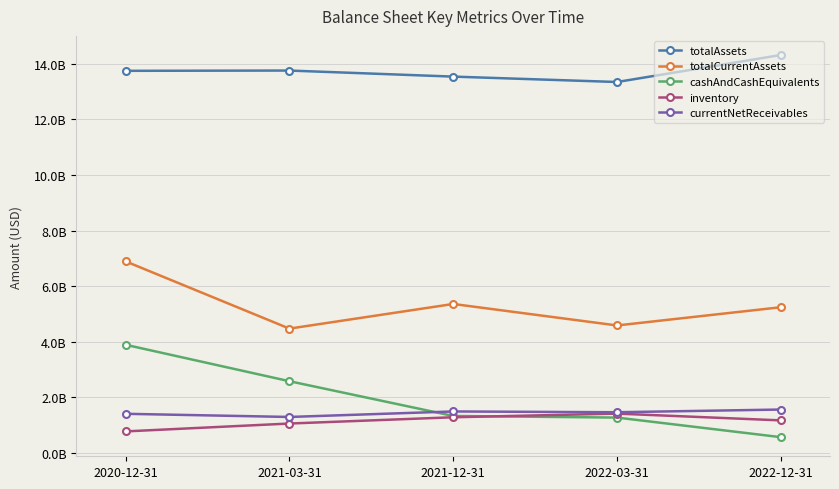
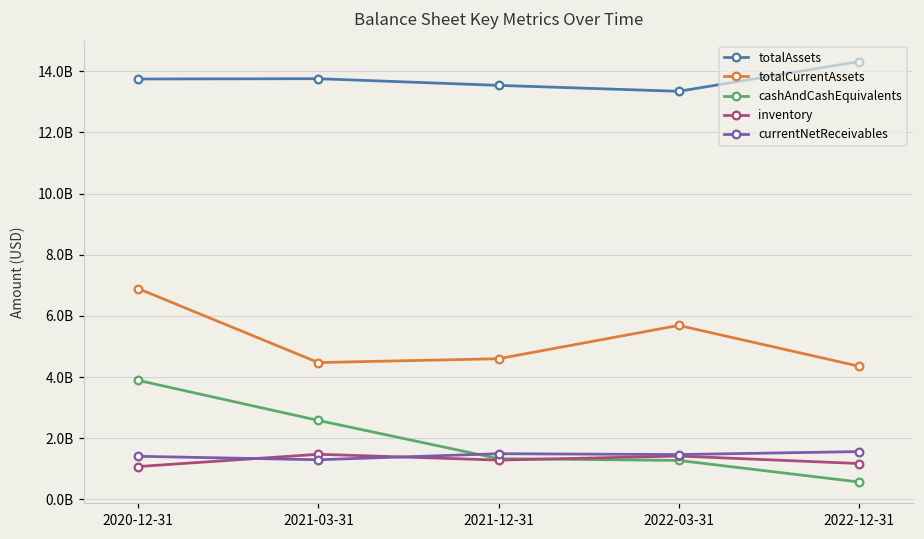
  {
    "totalCurrentAssets": {
      "2020-12-31": 6900000000,
      "2021-03-31": 4500000000,
-     "2021-12-31": 5400000000,
-     "2022-03-31": 4600000000,
-     "2022-12-31": 5200000000
+     "2021-12-31": 4600000000,
+     "2022-03-31": 5700000000,
+     "2022-12-31": 4400000000
    },
    "cashAndCashEquivalents": {
      "2020-12-31": 3900000000,
      "2021-03-31": 2600000000,
      "2022-03-31": 1300000000,
      "2022-12-31": 600000000
    },
    "inventory": {
-     "2020-12-31": 800000000,
-     "2021-03-31": 1100000000,
+     "2020-12-31": 1100000000,
+     "2021-03-31": 1500000000,
      "2022-12-31": 1200000000
    }
  }
